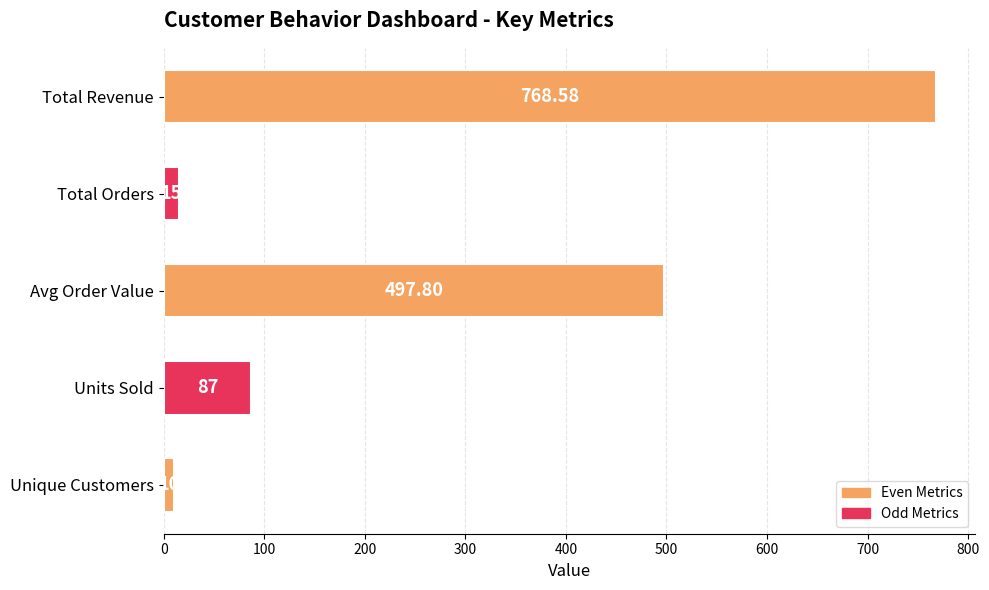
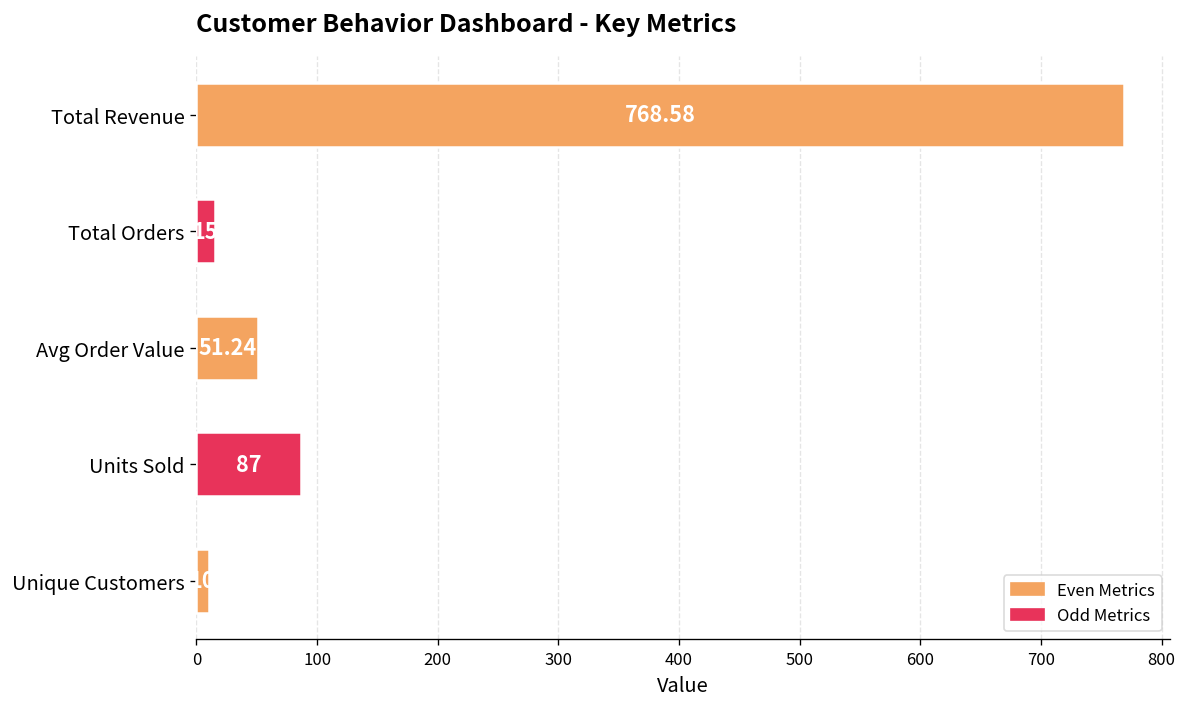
  {
    "Total Revenue": 768.58,
-   "Avg Order Value": 497.80,
+   "Avg Order Value": 51.24,
    "Units Sold": 87
  }
